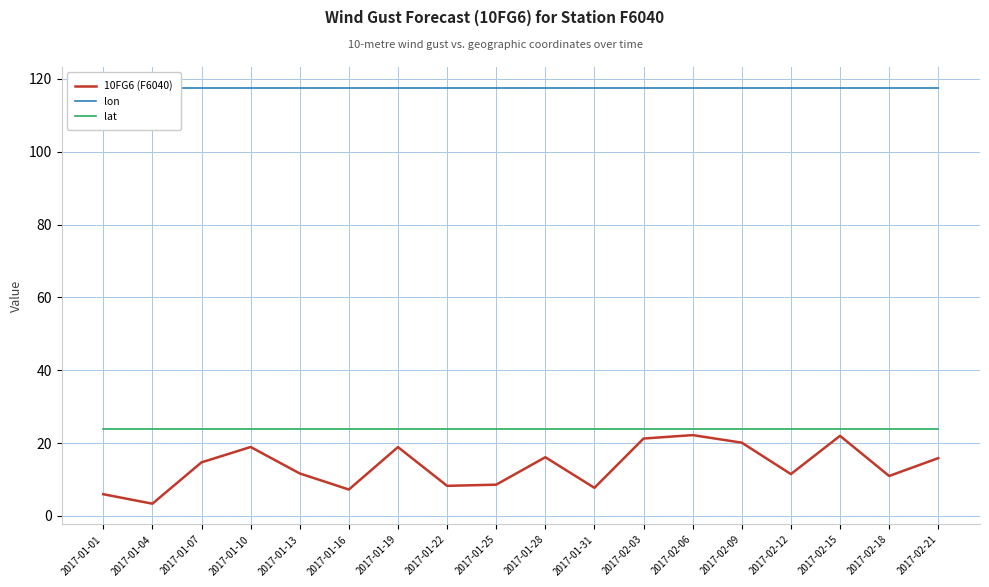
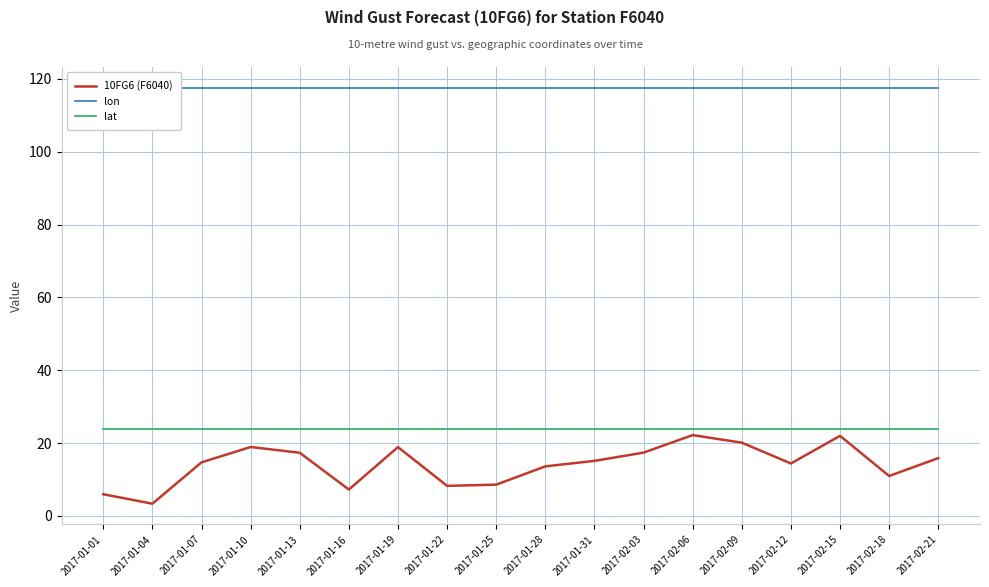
  {
    "10FG6 (F6040)": {
      "2017-01-01": 6,
      "2017-01-04": 3,
      "2017-01-07": 15,
      "2017-01-10": 19,
-     "2017-01-13": 12,
+     "2017-01-13": 17,
      "2017-01-16": 7,
      "2017-01-19": 19,
      "2017-01-22": 8,
      "2017-01-25": 9,
-     "2017-01-28": 16,
-     "2017-01-31": 8,
-     "2017-02-03": 21,
+     "2017-01-28": 14,
+     "2017-01-31": 15,
+     "2017-02-03": 17,
      "2017-02-06": 22,
      "2017-02-09": 20,
-     "2017-02-12": 11,
+     "2017-02-12": 14,
      "2017-02-15": 22,
      "2017-02-18": 11,
      "2017-02-21": 16
    },
    "lon": {
      "2017-01-07": 118,
      "2017-01-10": 118,
      "2017-01-13": 118,
      "2017-01-16": 118,
      "2017-01-19": 118,
      "2017-01-22": 118,
      "2017-01-25": 118,
      "2017-01-28": 118,
      "2017-01-31": 118,
      "2017-02-03": 118,
      "2017-02-06": 118,
      "2017-02-09": 118,
      "2017-02-12": 118,
      "2017-02-15": 118,
      "2017-02-18": 118,
      "2017-02-21": 118
    },
    "lat": {
      "2017-01-01": 24,
      "2017-01-04": 24,
      "2017-01-07": 24,
      "2017-01-10": 24,
      "2017-01-13": 24,
      "2017-01-16": 24,
      "2017-01-19": 24,
      "2017-01-22": 24,
      "2017-01-25": 24,
      "2017-01-28": 24,
      "2017-01-31": 24,
      "2017-02-03": 24,
      "2017-02-06": 24,
      "2017-02-09": 24,
      "2017-02-12": 24,
      "2017-02-15": 24,
      "2017-02-18": 24,
      "2017-02-21": 24
    }
  }
